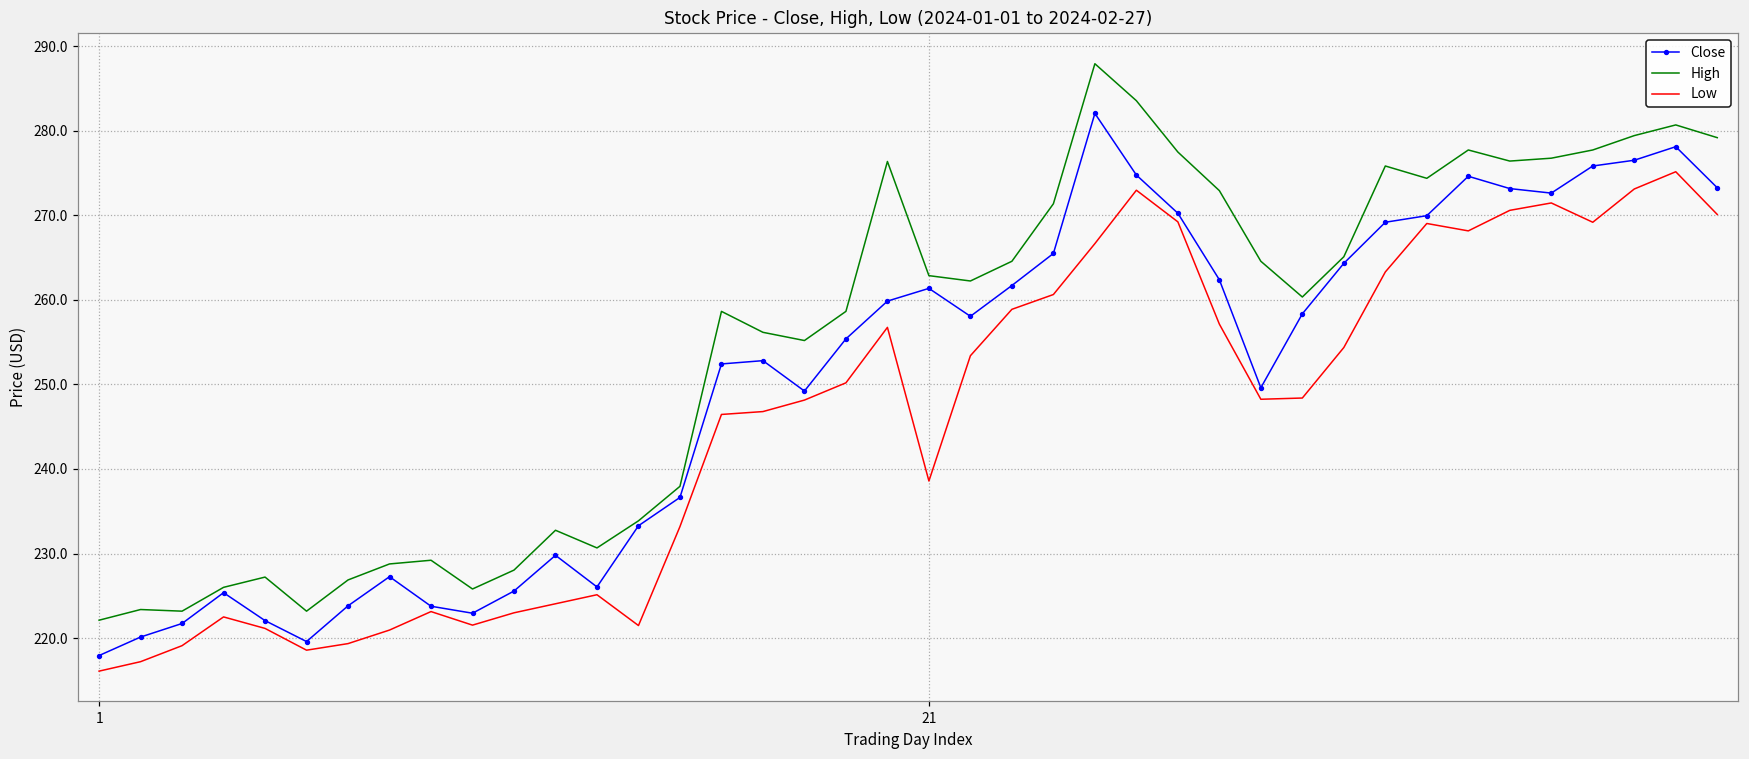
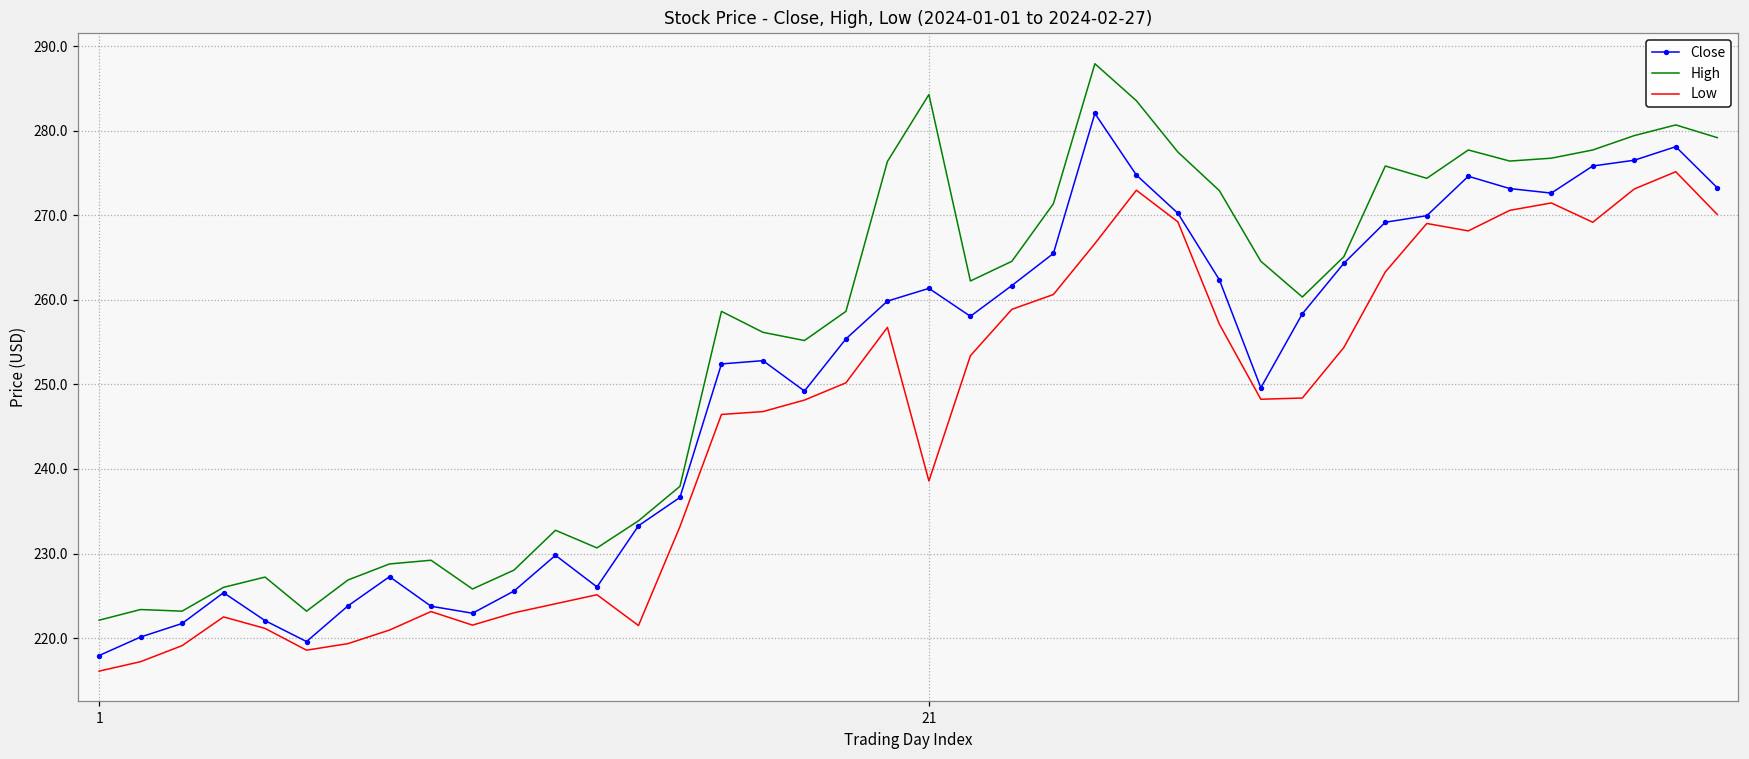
  {
    "Close": {
      "1": 218,
      "21": 261
    },
    "High": {
      "1": 222,
-     "21": 263
+     "21": 284
    },
    "Low": {
      "1": 216,
      "21": 239
    }
  }
